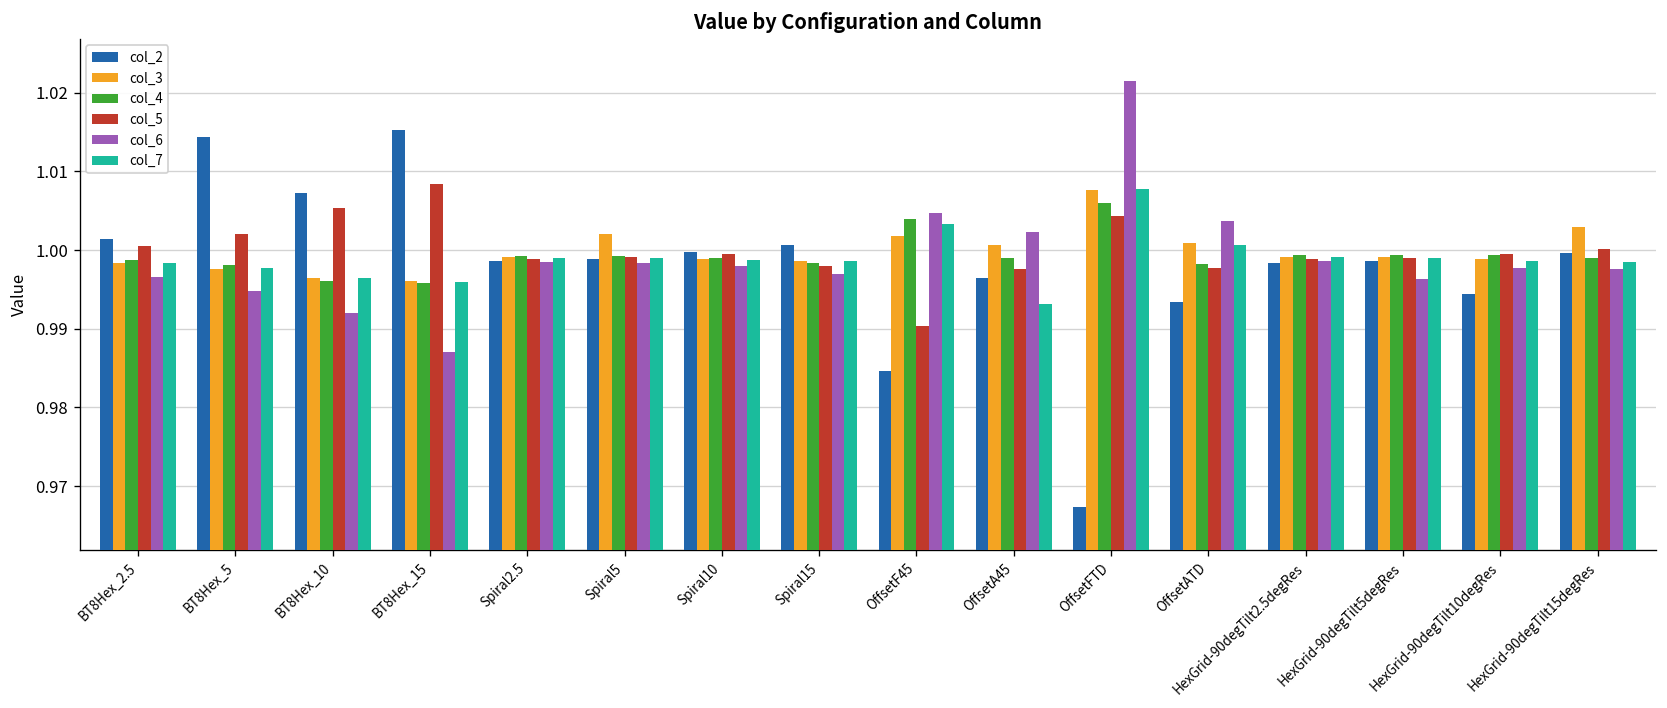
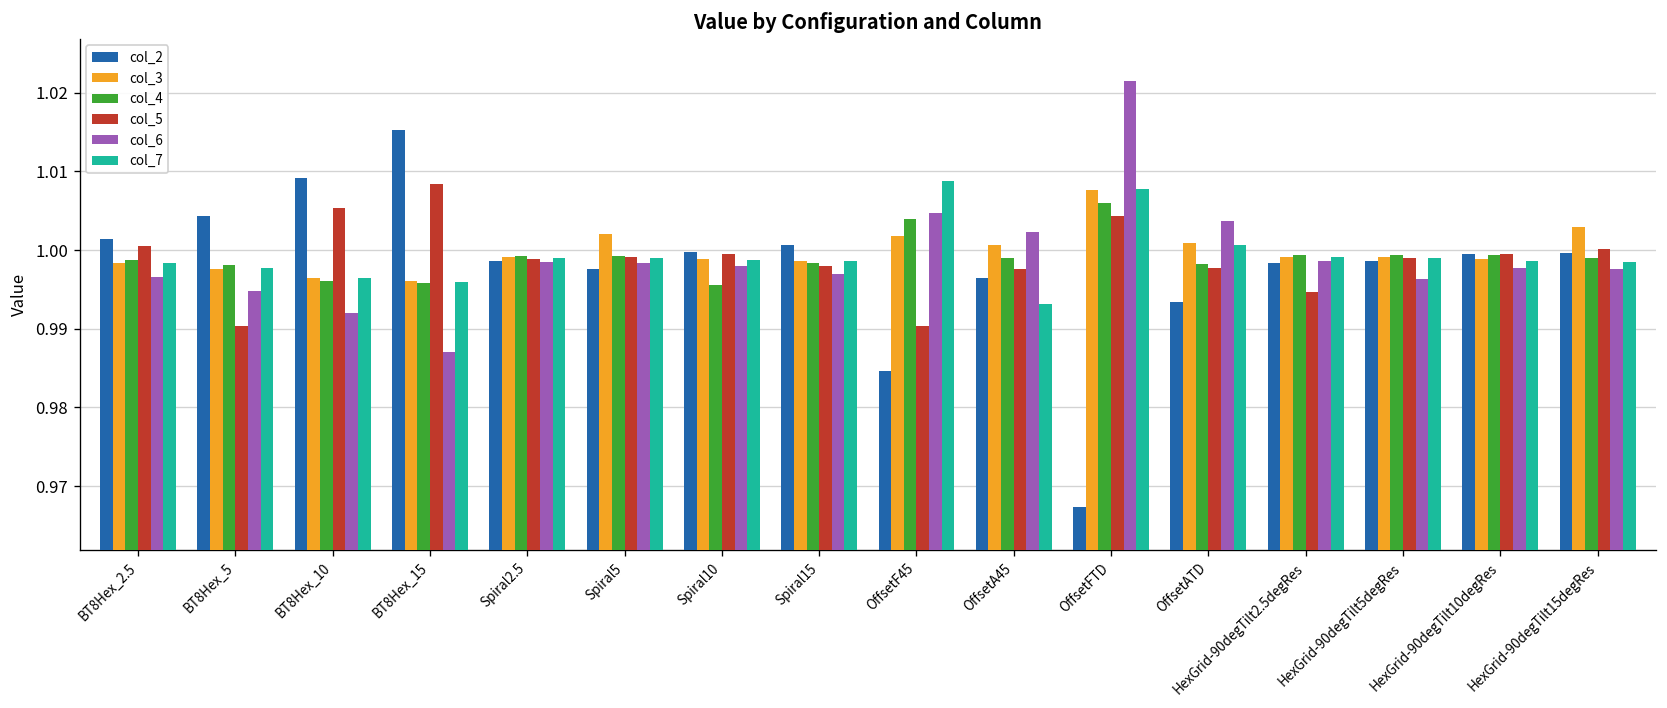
  {
    "col_2": {
      "BT8Hex_2.5": 1.001,
-     "BT8Hex_5": 1.014,
-     "BT8Hex_10": 1.007,
+     "BT8Hex_5": 1.004,
+     "BT8Hex_10": 1.009,
      "BT8Hex_15": 1.015,
      "Spiral2.5": 0.999,
-     "Spiral5": 0.999,
+     "Spiral5": 0.998,
      "Spiral10": 1.000,
      "Spiral15": 1.001,
      "OffsetF45": 0.985,
      "OffsetA45": 0.996,
      "OffsetFTD": 0.967,
      "OffsetATD": 0.993,
      "HexGrid-90degTilt2.5degRes": 0.998,
      "HexGrid-90degTilt5degRes": 0.999,
-     "HexGrid-90degTilt10degRes": 0.994,
+     "HexGrid-90degTilt10degRes": 1.000,
      "HexGrid-90degTilt15degRes": 1.000
    },
    "col_3": {
      "BT8Hex_2.5": 0.998,
      "BT8Hex_5": 0.998,
      "BT8Hex_10": 0.996,
      "BT8Hex_15": 0.996,
      "Spiral2.5": 0.999,
      "Spiral5": 1.002,
      "Spiral10": 0.999,
      "Spiral15": 0.999,
      "OffsetF45": 1.002,
      "OffsetA45": 1.001,
      "OffsetFTD": 1.008,
      "OffsetATD": 1.001,
      "HexGrid-90degTilt2.5degRes": 0.999,
      "HexGrid-90degTilt5degRes": 0.999,
      "HexGrid-90degTilt10degRes": 0.999,
      "HexGrid-90degTilt15degRes": 1.003
    },
    "col_4": {
      "BT8Hex_2.5": 0.999,
      "BT8Hex_5": 0.998,
      "BT8Hex_10": 0.996,
      "BT8Hex_15": 0.996,
      "Spiral2.5": 0.999,
      "Spiral5": 0.999,
-     "Spiral10": 0.999,
+     "Spiral10": 0.995,
      "Spiral15": 0.998,
      "OffsetF45": 1.004,
      "OffsetA45": 0.999,
      "OffsetFTD": 1.006,
      "OffsetATD": 0.998,
      "HexGrid-90degTilt2.5degRes": 0.999,
      "HexGrid-90degTilt5degRes": 0.999,
      "HexGrid-90degTilt10degRes": 0.999,
      "HexGrid-90degTilt15degRes": 0.999
    },
    "col_5": {
      "BT8Hex_2.5": 1.001,
-     "BT8Hex_5": 1.002,
+     "BT8Hex_5": 0.990,
      "BT8Hex_10": 1.005,
      "BT8Hex_15": 1.008,
      "Spiral2.5": 0.999,
      "Spiral5": 0.999,
      "Spiral10": 0.999,
      "Spiral15": 0.998,
      "OffsetF45": 0.990,
      "OffsetA45": 0.998,
      "OffsetFTD": 1.004,
      "OffsetATD": 0.998,
-     "HexGrid-90degTilt2.5degRes": 0.999,
+     "HexGrid-90degTilt2.5degRes": 0.995,
      "HexGrid-90degTilt5degRes": 0.999,
      "HexGrid-90degTilt10degRes": 0.999,
      "HexGrid-90degTilt15degRes": 1.000
    },
    "col_6": {
      "BT8Hex_2.5": 0.997,
      "BT8Hex_5": 0.995,
      "BT8Hex_10": 0.992,
      "BT8Hex_15": 0.987,
      "Spiral2.5": 0.999,
      "Spiral5": 0.998,
      "Spiral10": 0.998,
      "Spiral15": 0.997,
      "OffsetF45": 1.005,
      "OffsetA45": 1.002,
      "OffsetFTD": 1.021,
      "OffsetATD": 1.004,
      "HexGrid-90degTilt2.5degRes": 0.999,
      "HexGrid-90degTilt5degRes": 0.996,
      "HexGrid-90degTilt10degRes": 0.998,
      "HexGrid-90degTilt15degRes": 0.998
    },
    "col_7": {
      "BT8Hex_2.5": 0.998,
      "BT8Hex_5": 0.998,
      "BT8Hex_10": 0.996,
      "BT8Hex_15": 0.996,
      "Spiral2.5": 0.999,
      "Spiral5": 0.999,
      "Spiral10": 0.999,
      "Spiral15": 0.999,
-     "OffsetF45": 1.003,
+     "OffsetF45": 1.009,
      "OffsetA45": 0.993,
      "OffsetFTD": 1.008,
      "OffsetATD": 1.001,
      "HexGrid-90degTilt2.5degRes": 0.999,
      "HexGrid-90degTilt5degRes": 0.999,
      "HexGrid-90degTilt10degRes": 0.999,
      "HexGrid-90degTilt15degRes": 0.999
    }
  }
